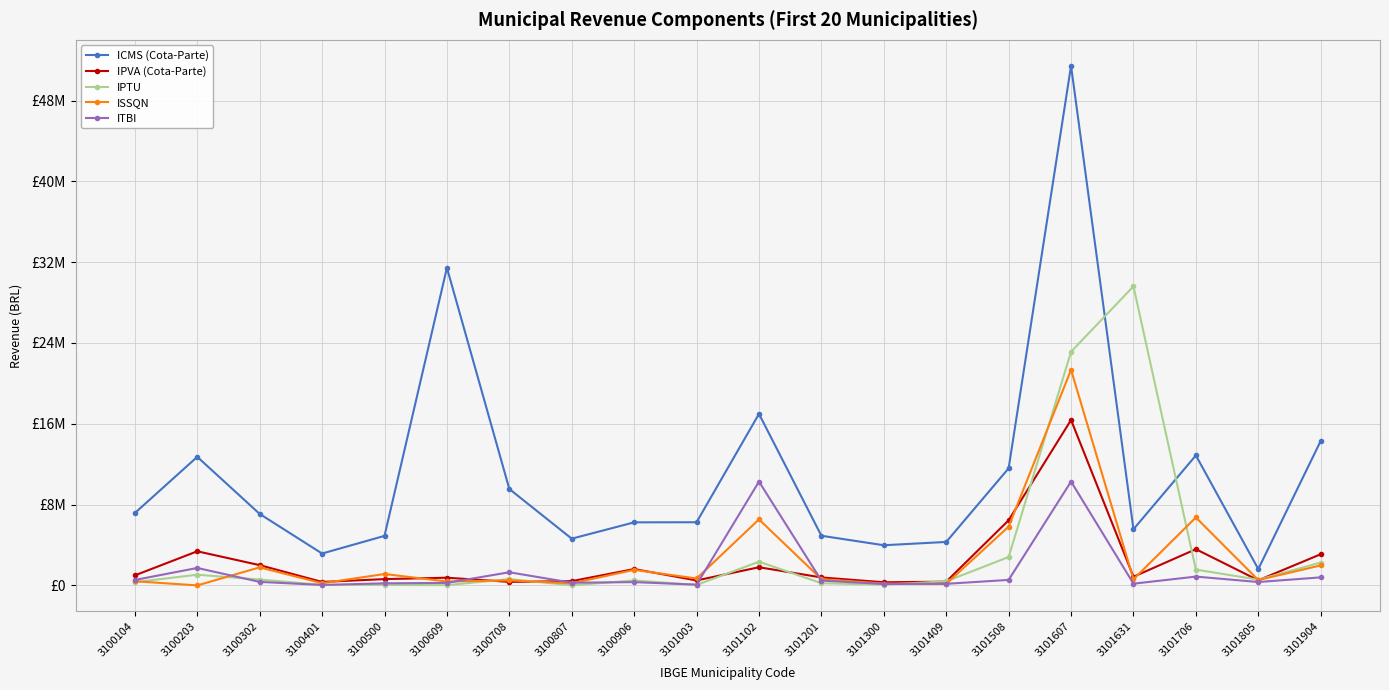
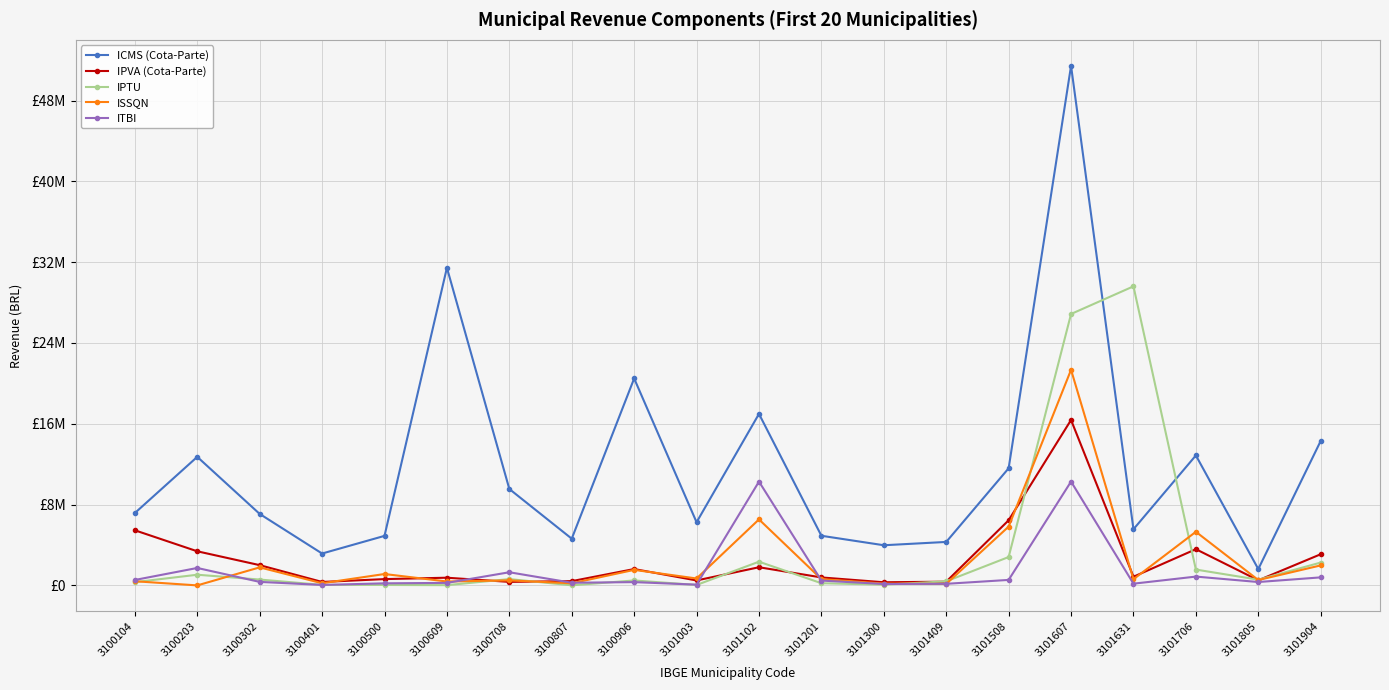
  {
    "ICMS (Cota-Parte)": {
      "3100104": "£7200000",
      "3100203": "£12700000",
      "3100302": "£7100000",
      "3100401": "£3200000",
      "3100500": "£4900000",
      "3100609": "£31400000",
      "3100708": "£9500000",
      "3100807": "£4600000",
-     "3100906": "£6200000",
+     "3100906": "£20500000",
      "3101003": "£6300000",
      "3101102": "£17000000",
      "3101201": "£4900000",
      "3101300": "£4000000",
      "3101409": "£4300000",
      "3101508": "£11600000",
      "3101607": "£51400000",
      "3101631": "£5600000",
      "3101706": "£12900000",
      "3101805": "£1600000",
      "3101904": "£14300000"
    },
    "IPVA (Cota-Parte)": {
-     "3100104": "£1000000",
+     "3100104": "£5500000",
      "3100203": "£3400000",
      "3100500": "£600000",
      "3100609": "£800000",
      "3101102": "£1800000",
      "3101508": "£6400000",
      "3101607": "£16400000",
      "3101706": "£3600000",
      "3101904": "£3100000"
    },
    "IPTU": {
      "3100203": "£1100000",
      "3101102": "£2300000",
      "3101201": "£200000",
      "3101508": "£2800000",
-     "3101607": "£23100000",
+     "3101607": "£26900000",
      "3101631": "£29600000",
      "3101706": "£1600000",
      "3101904": "£2300000"
    },
    "ISSQN": {
      "3100203": "£0",
      "3100500": "£1100000",
      "3101102": "£6500000",
      "3101508": "£5800000",
      "3101607": "£21300000",
-     "3101706": "£6700000",
+     "3101706": "£5300000",
      "3101904": "£2000000"
    },
    "ITBI": {
      "3100203": "£1700000",
      "3100708": "£1300000",
      "3101102": "£10300000",
      "3101508": "£500000",
      "3101607": "£10300000",
      "3101631": "£200000",
      "3101706": "£900000",
      "3101904": "£800000"
    }
  }
